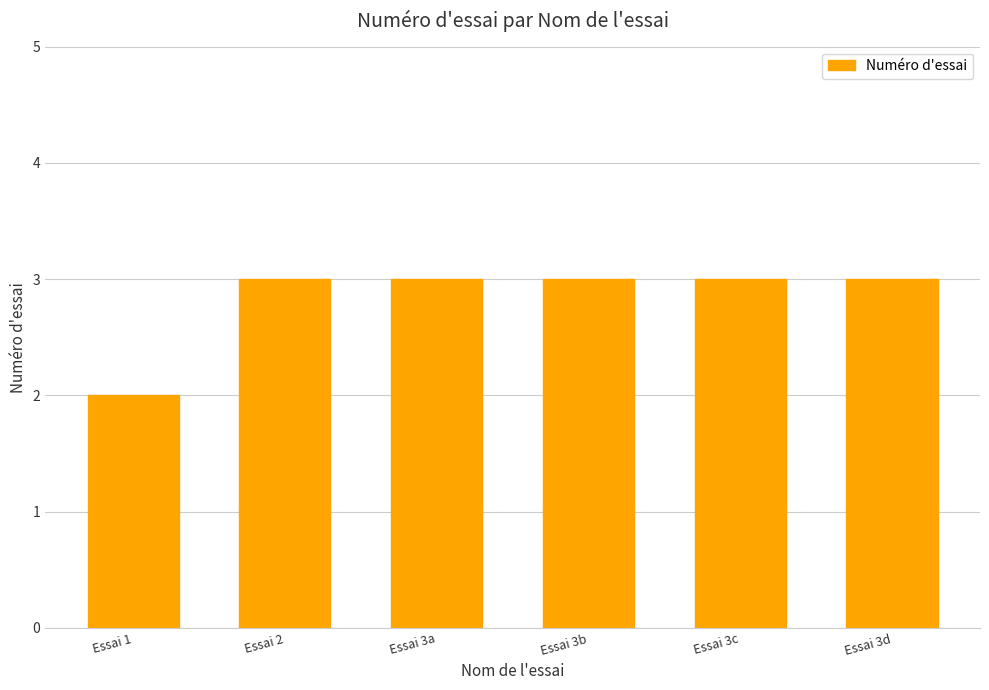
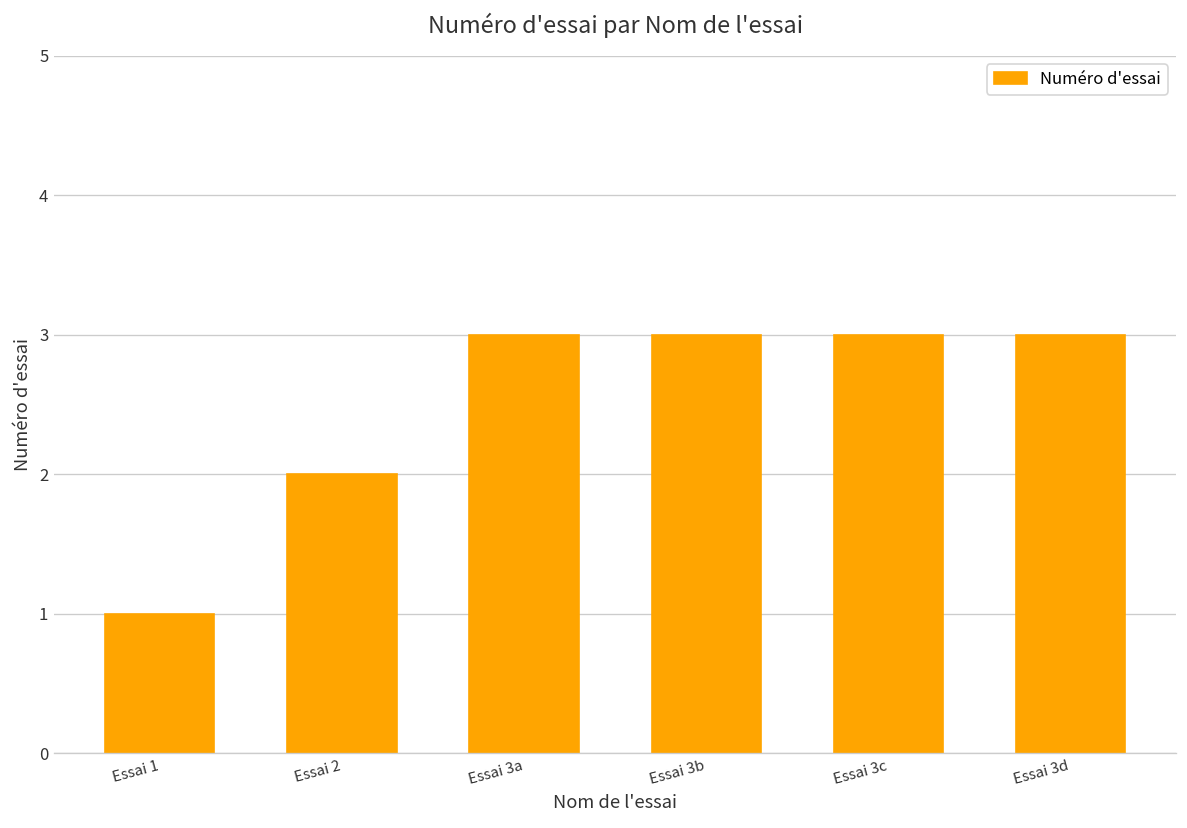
  {
-   "Essai 1": 2,
-   "Essai 2": 3,
+   "Essai 1": 1,
+   "Essai 2": 2,
    "Essai 3a": 3,
    "Essai 3b": 3,
    "Essai 3c": 3,
    "Essai 3d": 3
  }
